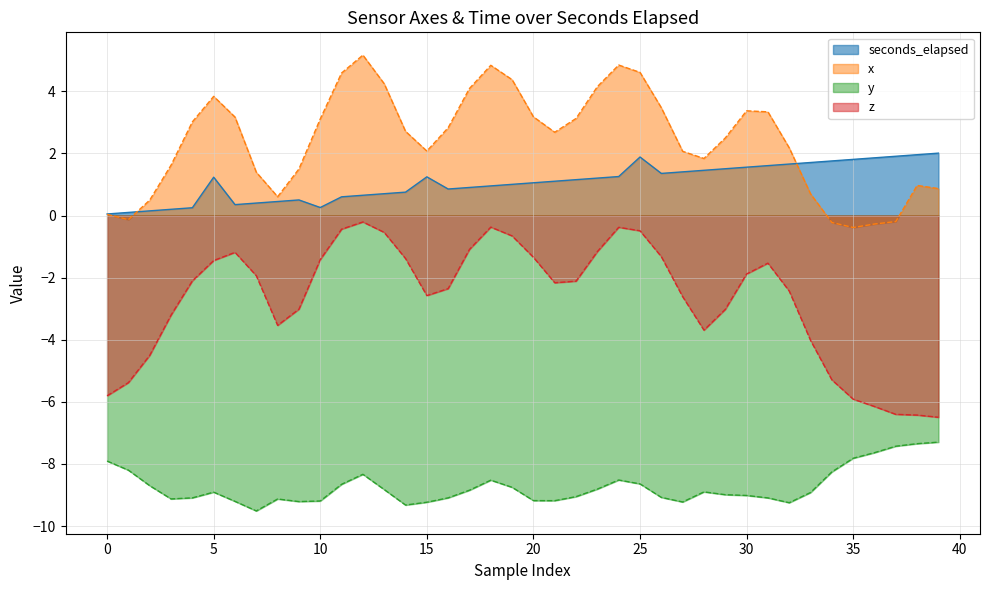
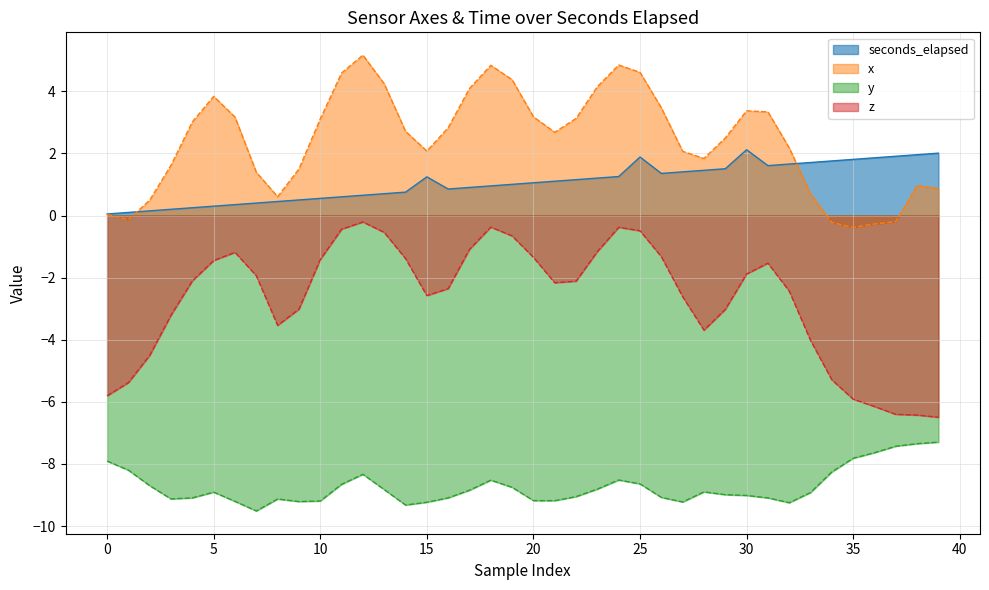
  {
    "seconds_elapsed": {
-     "5": 1.2,
-     "10": 0.3,
+     "5": 0.3,
+     "10": 0.6,
      "15": 1.2,
      "20": 1.1,
      "25": 1.9,
-     "30": 1.6,
+     "30": 2.1,
      "35": 1.8
    }
  }
